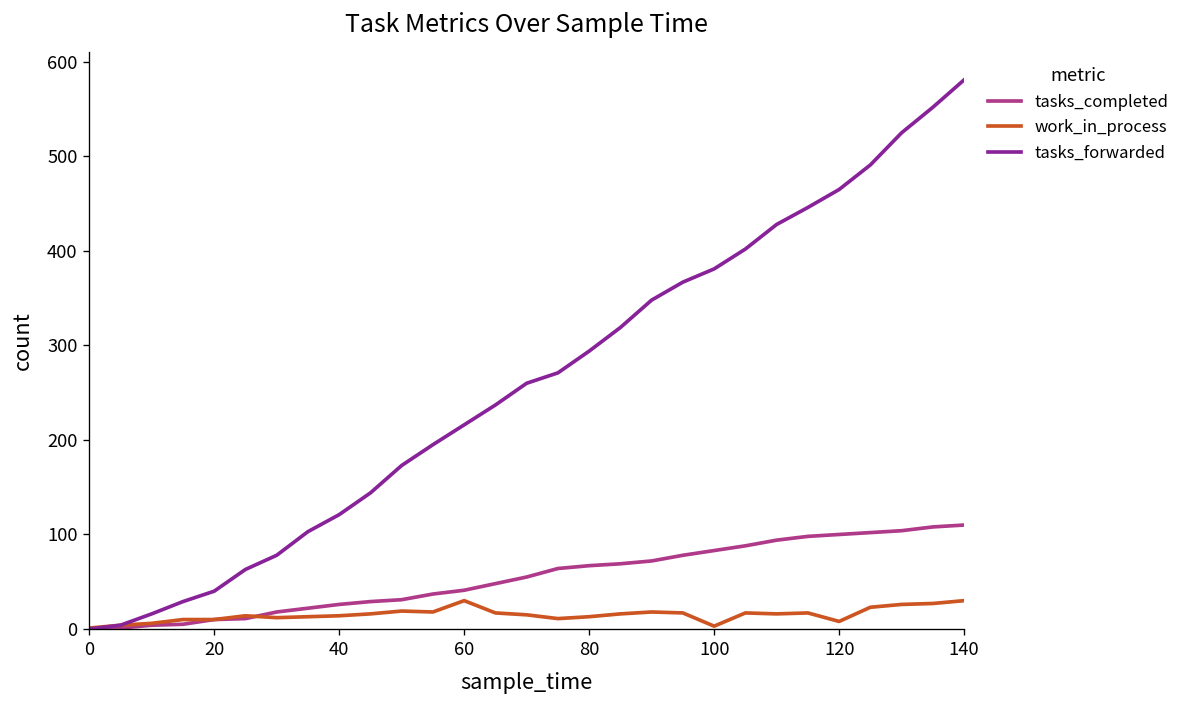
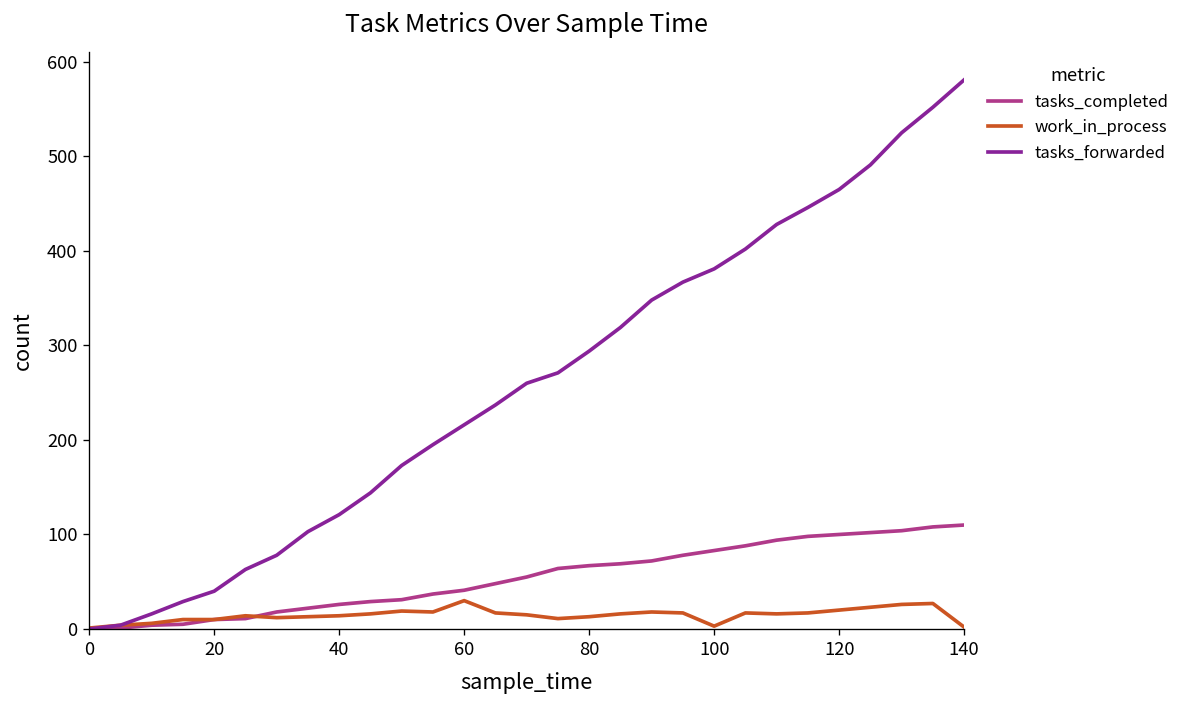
  {
    "work_in_process": {
      "40": 10,
      "60": 30,
      "80": 10,
      "100": 0,
-     "120": 10,
-     "140": 30
+     "120": 20,
+     "140": 0
    }
  }
